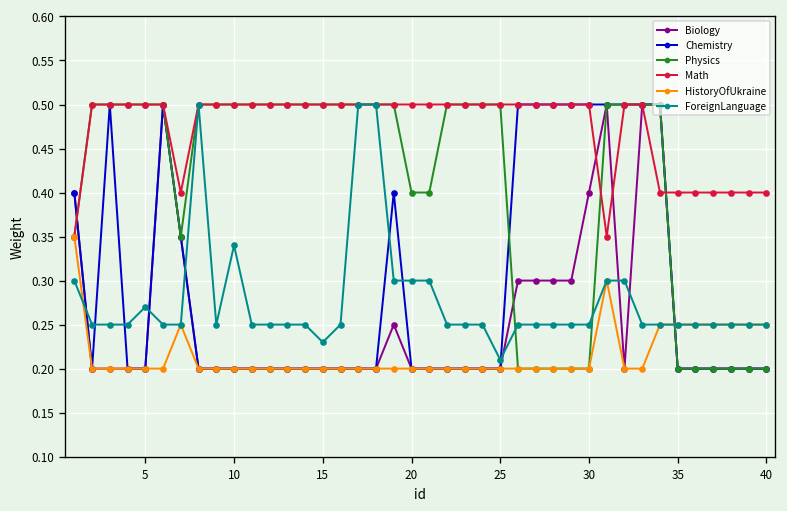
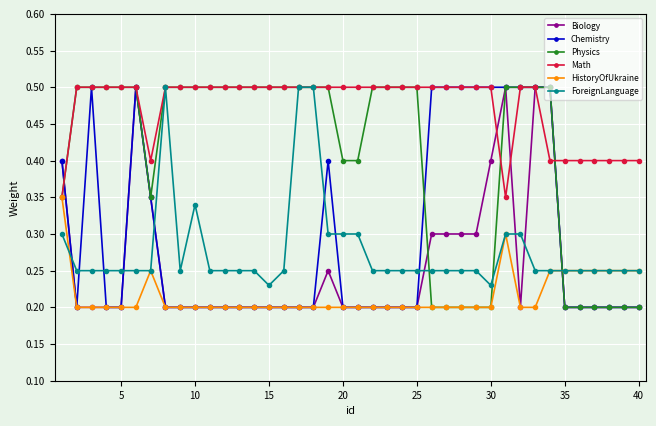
  {
    "Biology": {
      "30": 0.40
    },
    "Physics": {
      "20": 0.40
    },
    "Math": {
      "20": 0.50,
      "35": 0.40,
      "40": 0.40
    },
    "ForeignLanguage": {
-     "5": 0.27,
+     "5": 0.25,
      "10": 0.34,
      "15": 0.23,
      "20": 0.30,
-     "25": 0.21,
-     "30": 0.25
+     "25": 0.25,
+     "30": 0.23
    }
  }
